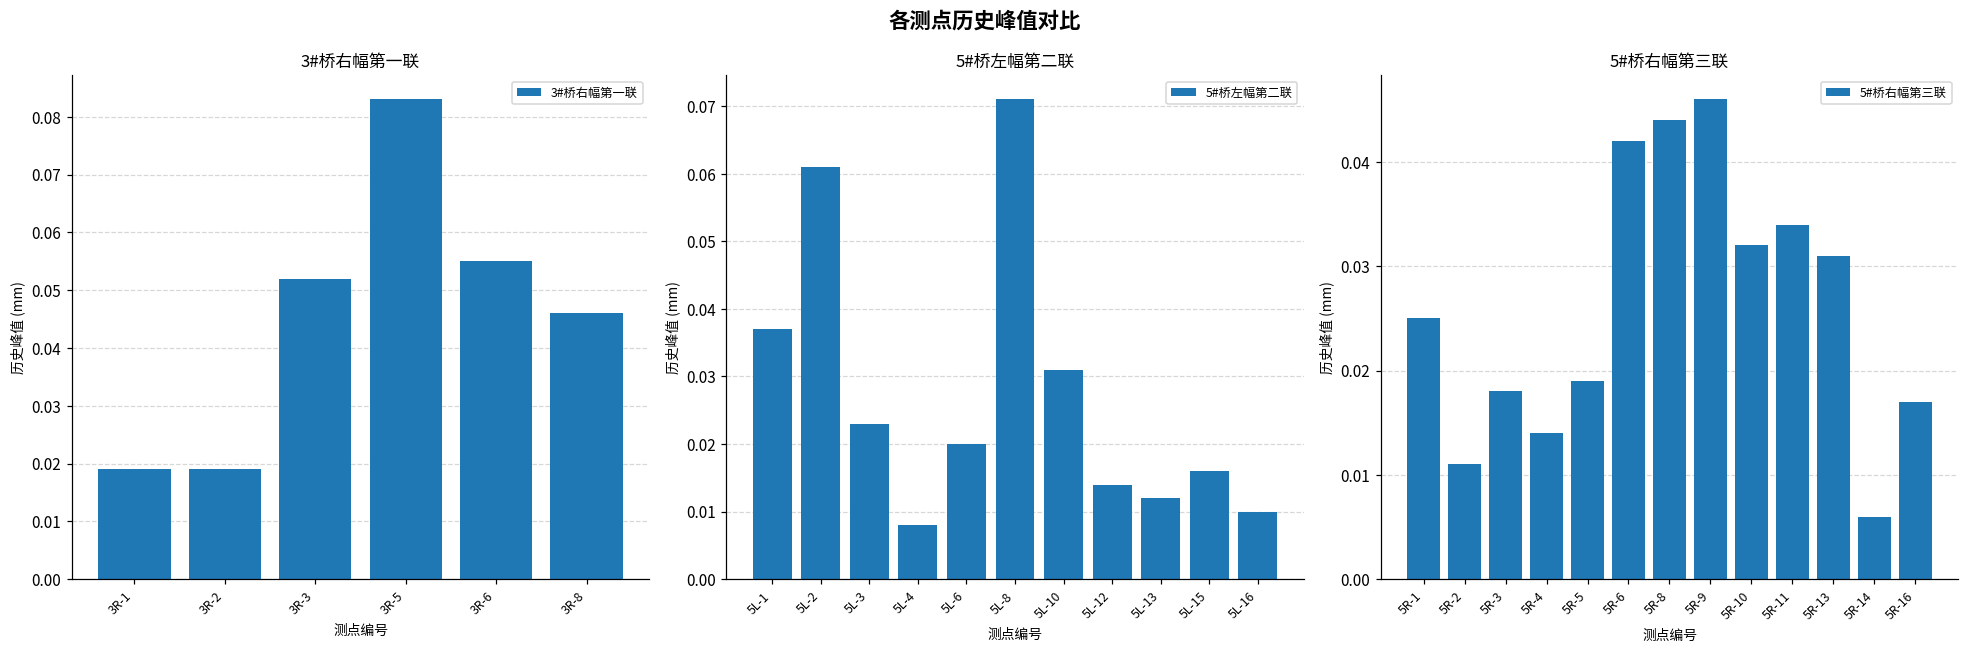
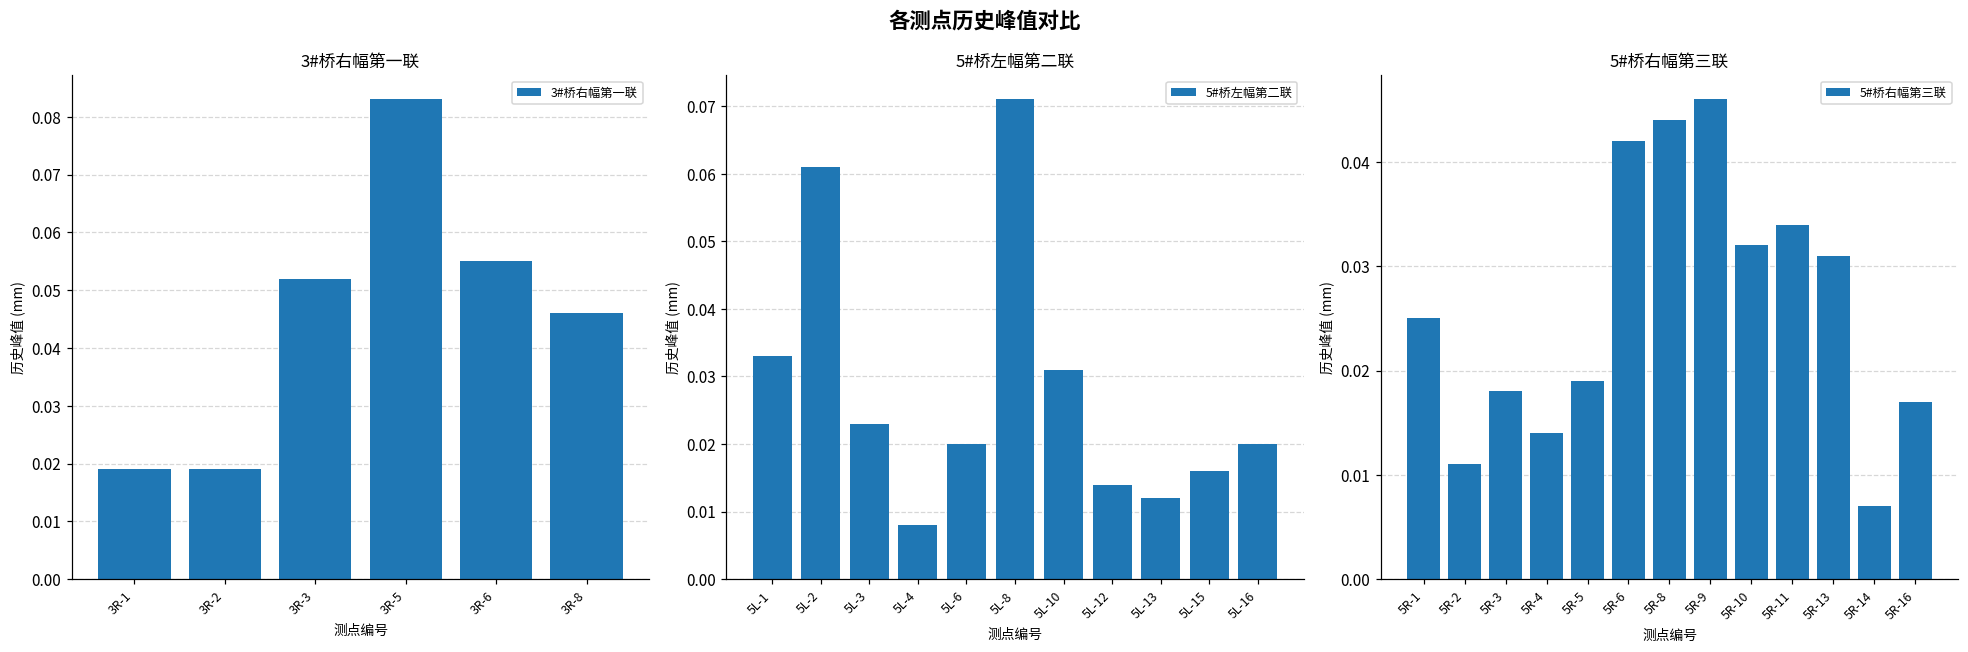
  {
    "3#桥右幅第一联": {
      "3R-1": 0.019,
      "3R-2": 0.019,
      "3R-3": 0.052,
      "3R-5": 0.083,
      "3R-6": 0.055,
      "3R-8": 0.046
    },
    "5#桥左幅第二联": {
-     "5L-1": 0.037,
+     "5L-1": 0.033,
      "5L-2": 0.061,
      "5L-3": 0.023,
      "5L-4": 0.008,
      "5L-6": 0.020,
      "5L-8": 0.071,
      "5L-10": 0.031,
      "5L-12": 0.014,
      "5L-13": 0.012,
      "5L-15": 0.016,
-     "5L-16": 0.01
+     "5L-16": 0.02
    },
    "5#桥右幅第三联": {
      "5R-1": 0.025,
      "5R-2": 0.011,
      "5R-3": 0.018,
      "5R-4": 0.014,
      "5R-5": 0.019,
      "5R-6": 0.042,
      "5R-8": 0.044,
      "5R-9": 0.046,
      "5R-10": 0.032,
      "5R-11": 0.034,
      "5R-13": 0.031,
-     "5R-14": 0.006,
+     "5R-14": 0.007,
      "5R-16": 0.017
    }
  }
